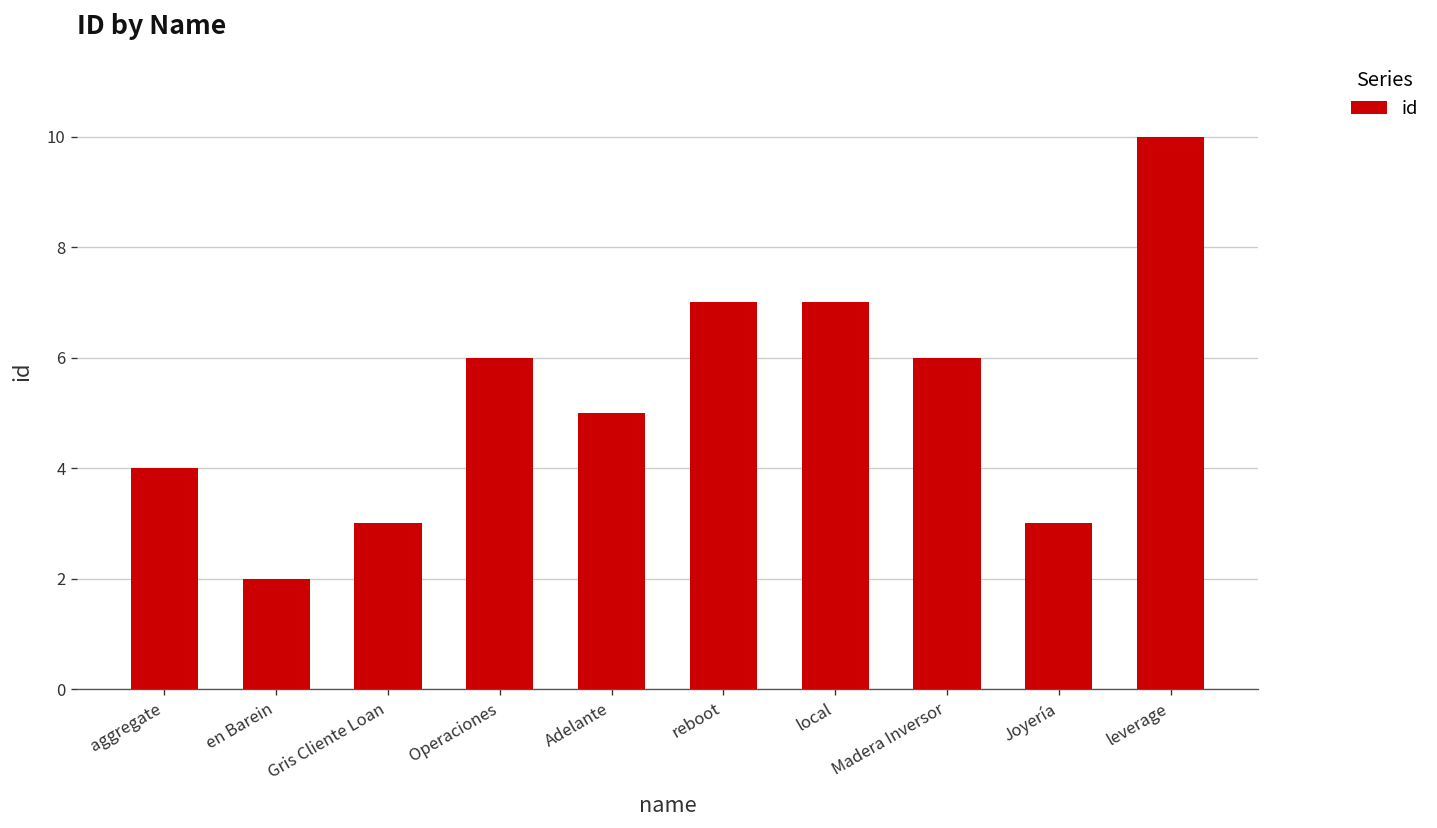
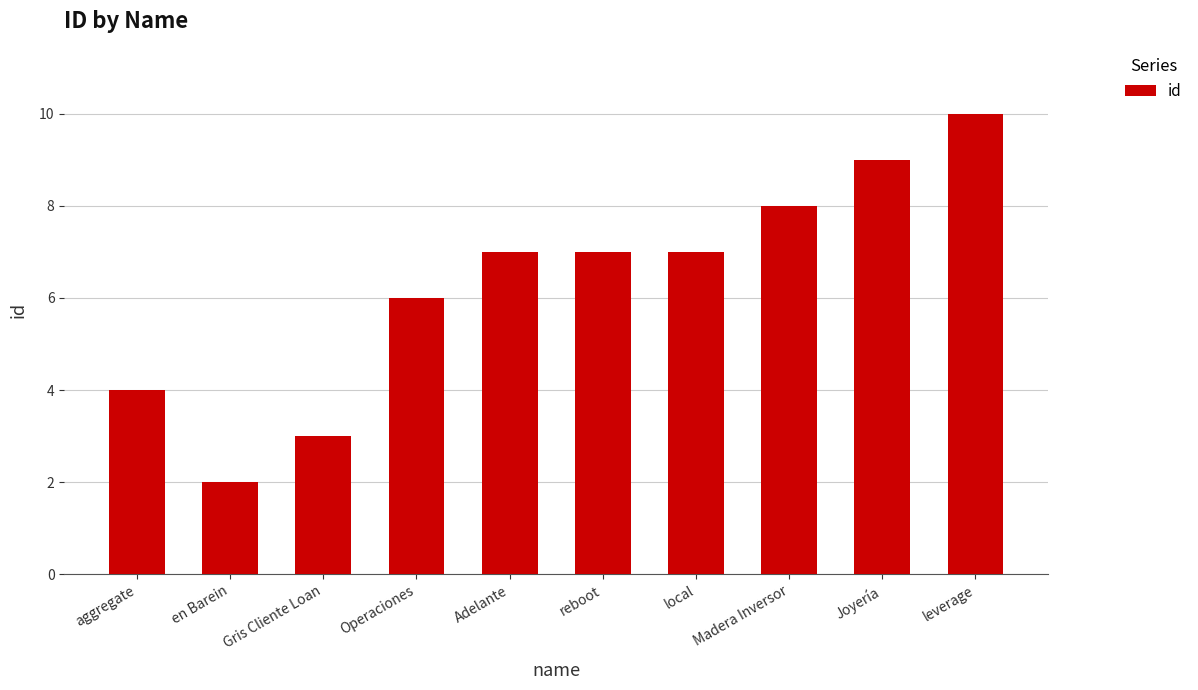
  {
    "aggregate": 4,
    "en Barein": 2,
    "Gris Cliente Loan": 3,
    "Operaciones": 6,
-   "Adelante": 5,
+   "Adelante": 7,
    "reboot": 7,
    "local": 7,
-   "Madera Inversor": 6,
-   "Joyería": 3,
+   "Madera Inversor": 8,
+   "Joyería": 9,
    "leverage": 10
  }
